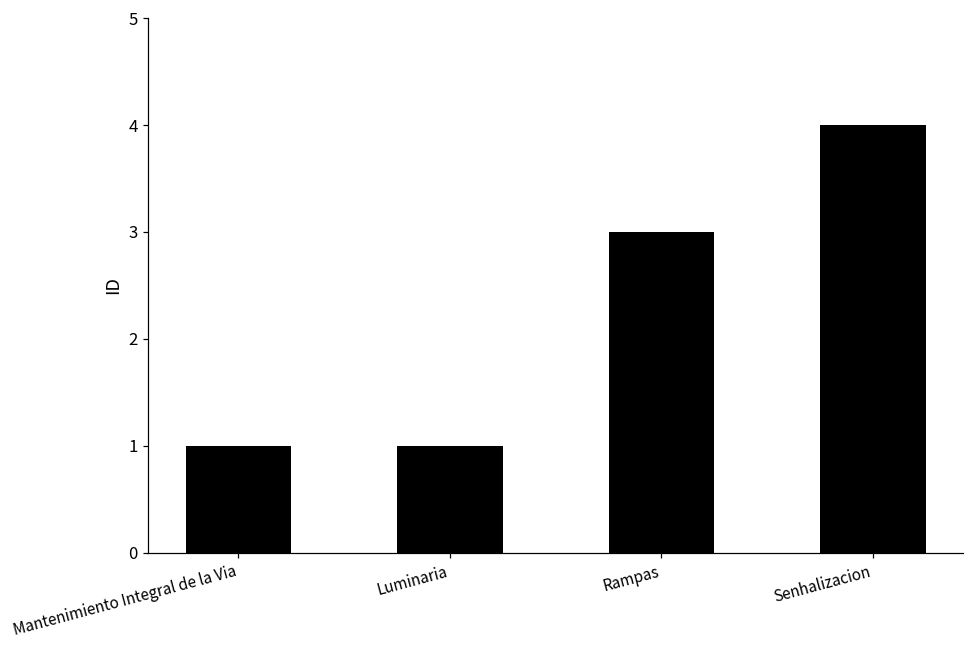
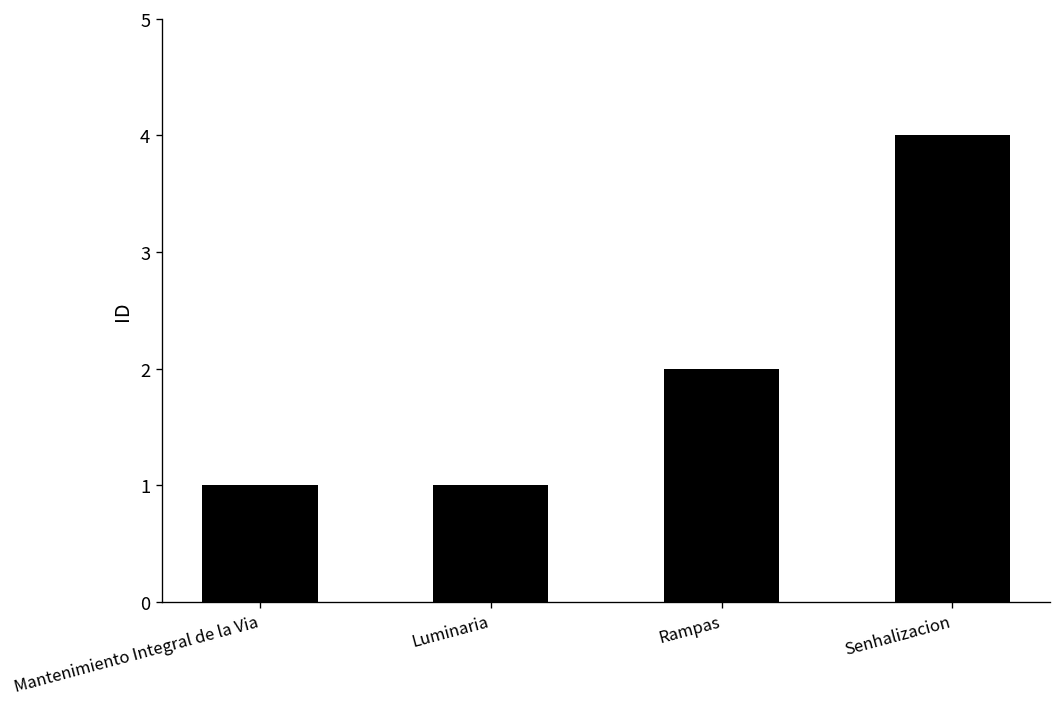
  {
    "Mantenimiento Integral de la Via": 1,
    "Luminaria": 1,
-   "Rampas": 3,
+   "Rampas": 2,
    "Senhalizacion": 4
  }
